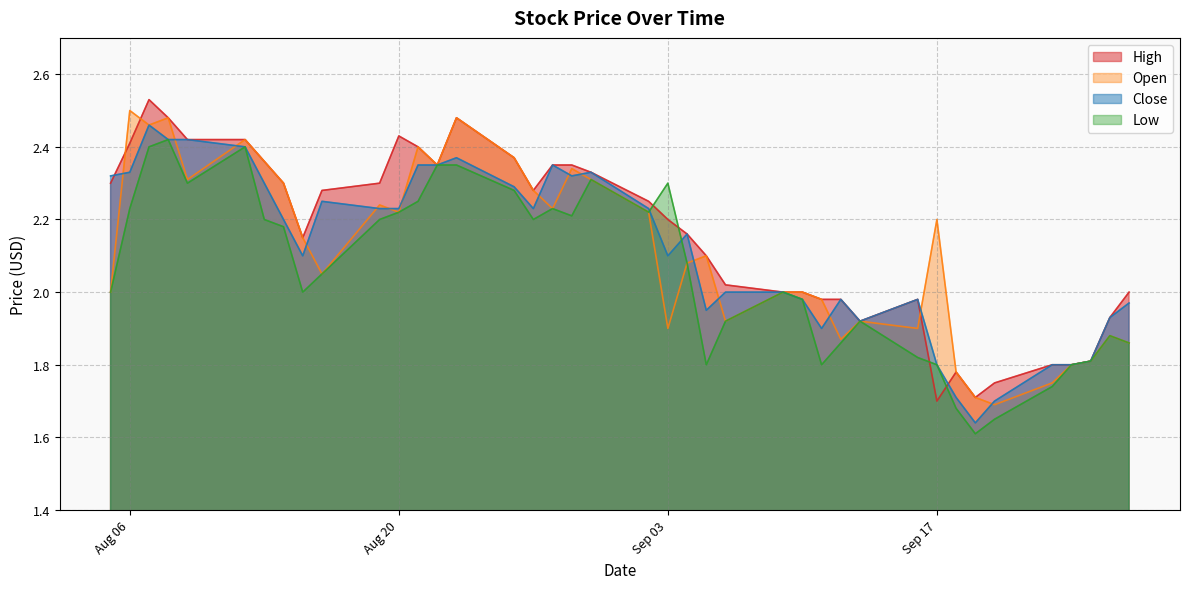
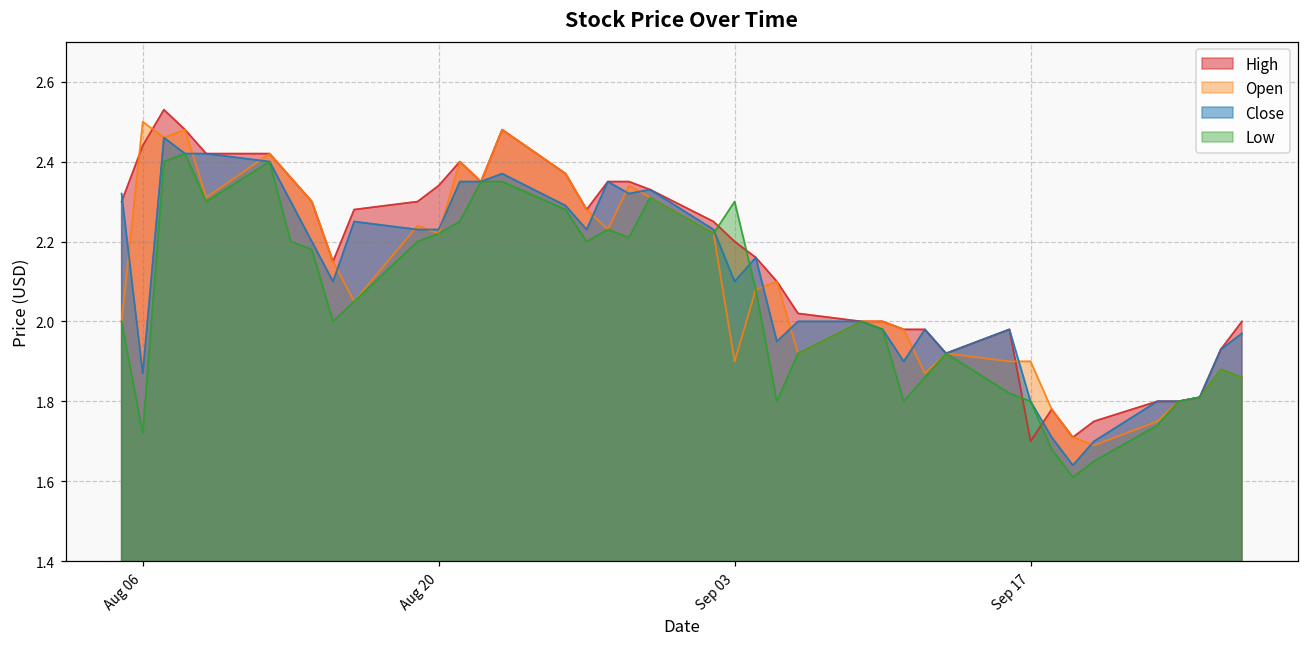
  {
    "High": {
-     "Aug 06": 2.41,
-     "Aug 20": 2.43,
+     "Aug 06": 2.44,
+     "Aug 20": 2.34,
      "Sep 03": 2.20,
      "Sep 17": 1.70
    },
    "Open": {
      "Aug 06": 2.5,
      "Sep 03": 1.9,
-     "Sep 17": 2.2
+     "Sep 17": 1.9
    },
    "Close": {
-     "Aug 06": 2.33,
+     "Aug 06": 1.87,
      "Aug 20": 2.23,
      "Sep 03": 2.10
    },
    "Low": {
-     "Aug 06": 2.23,
+     "Aug 06": 1.72,
      "Sep 03": 2.30
    }
  }
